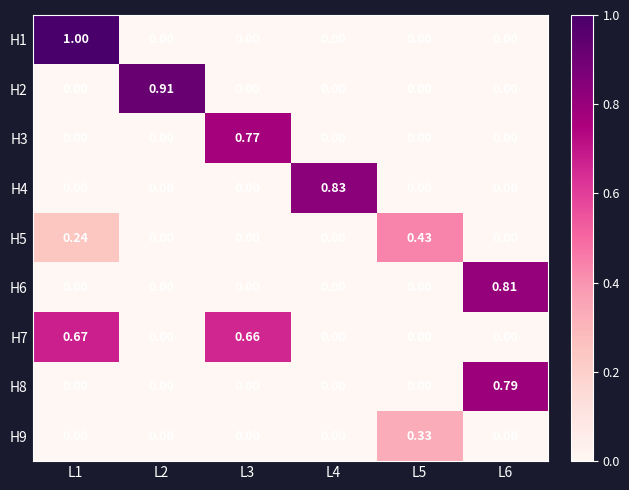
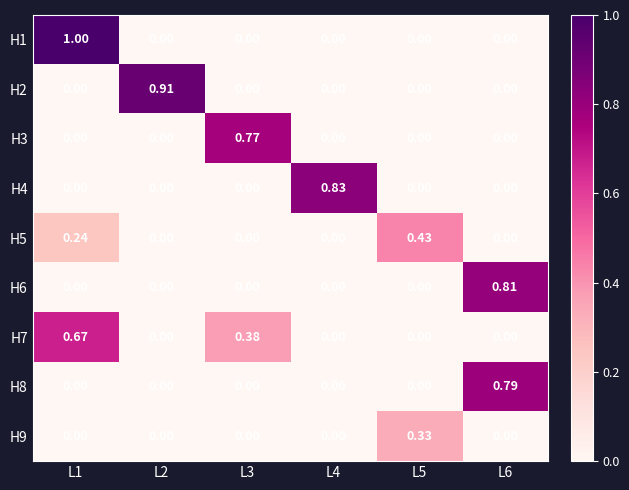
  {
    "H1": {
      "L1": 1.00
    },
    "H2": {
      "L2": 0.91
    },
    "H3": {
      "L3": 0.77
    },
    "H4": {
      "L4": 0.83
    },
    "H5": {
      "L1": 0.24,
      "L5": 0.43
    },
    "H6": {
      "L6": 0.81
    },
    "H7": {
      "L1": 0.67,
-     "L3": 0.66
+     "L3": 0.38
    },
    "H8": {
      "L6": 0.79
    },
    "H9": {
      "L5": 0.33
    }
  }
